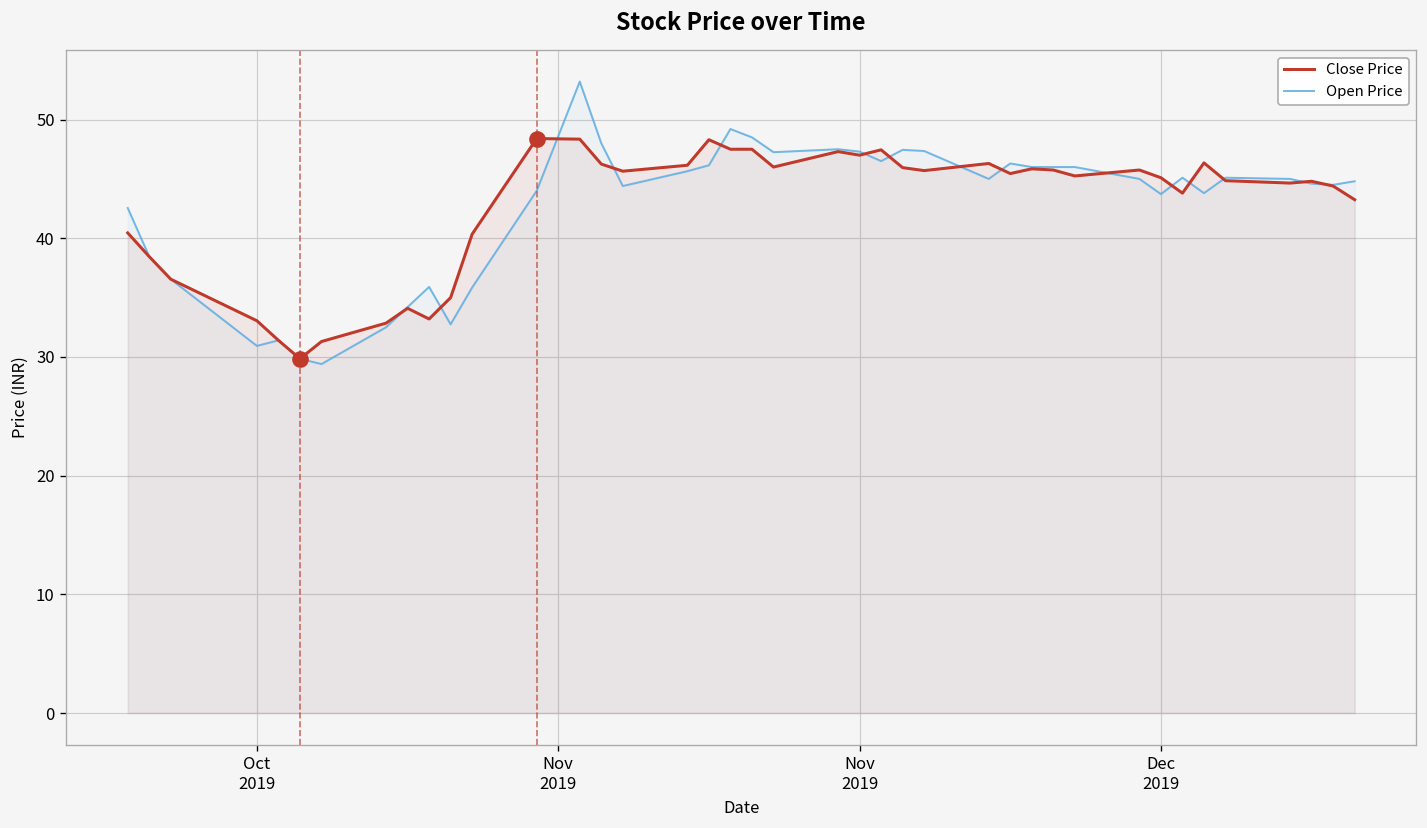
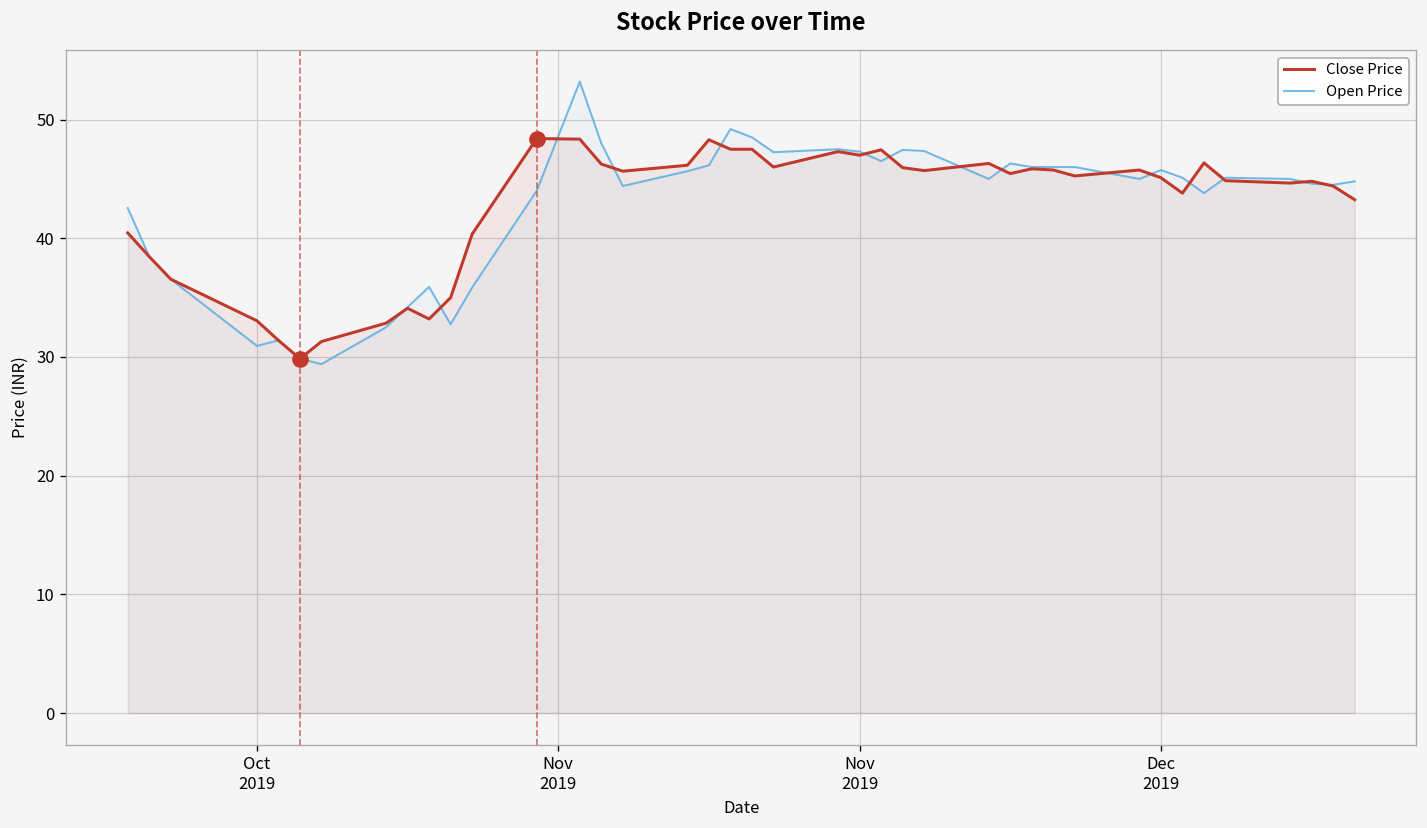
  {
    "Open Price": {
      "Oct 2019": 31,
      "Nov 2019": 47,
-     "Dec 2019": 44
+     "Dec 2019": 46
    }
  }
